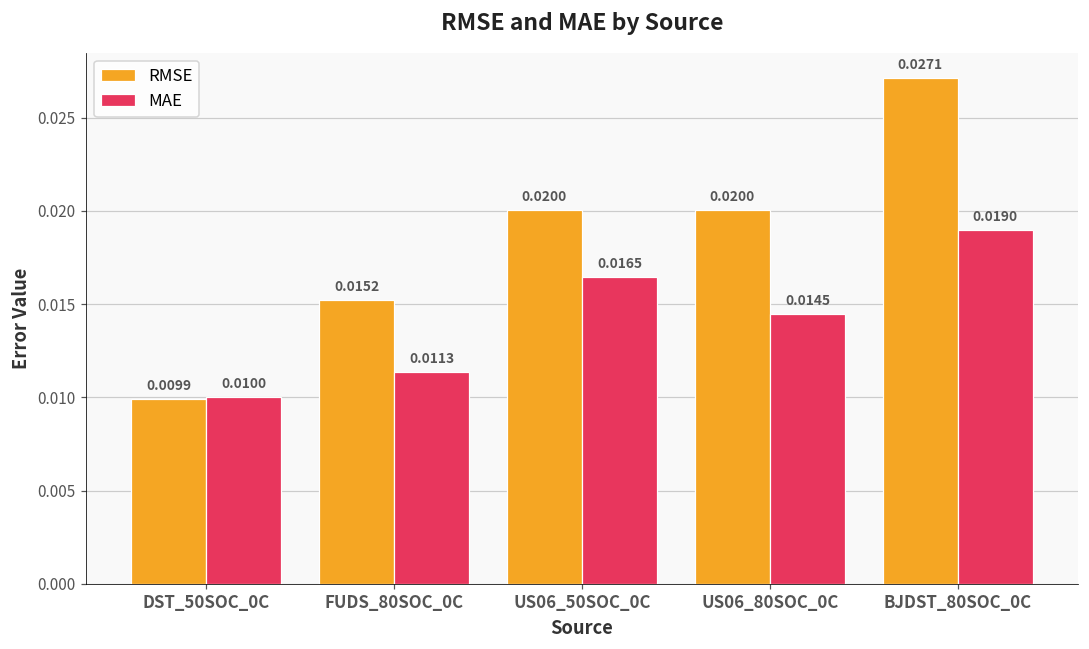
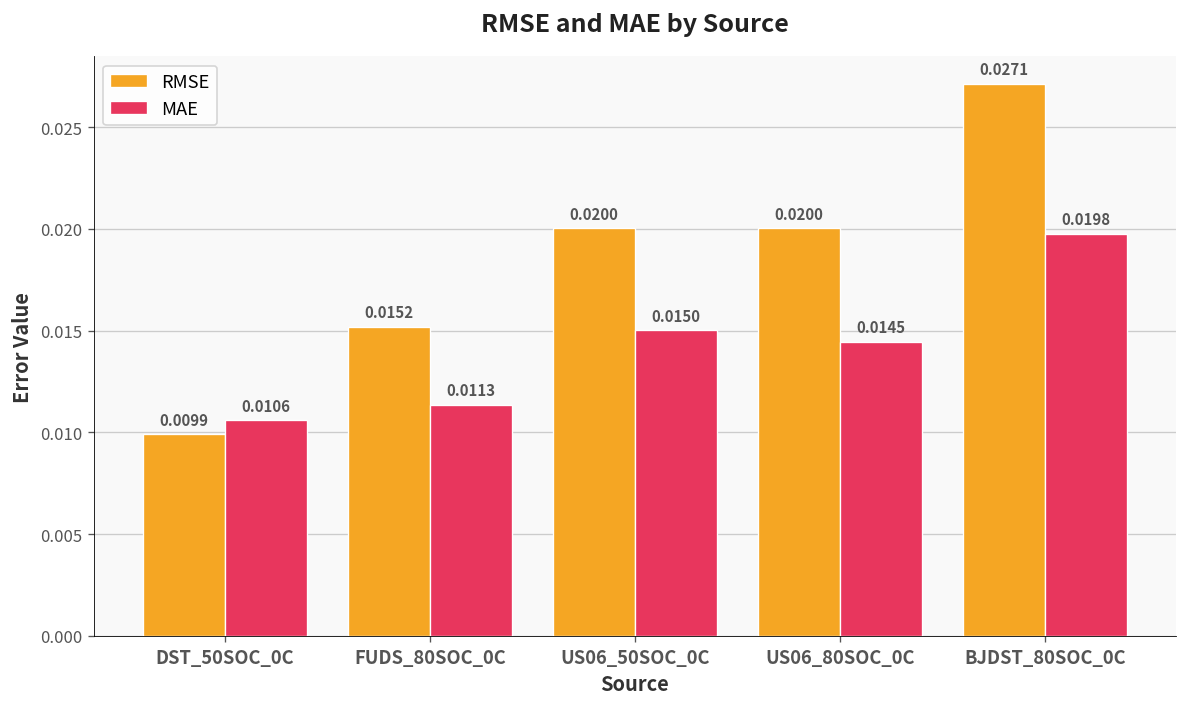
  {
    "RMSE": {
      "DST_50SOC_0C": 0.0099,
      "FUDS_80SOC_0C": 0.0152,
      "US06_50SOC_0C": 0.0200,
      "US06_80SOC_0C": 0.0200,
      "BJDST_80SOC_0C": 0.0271
    },
    "MAE": {
-     "DST_50SOC_0C": 0.0100,
+     "DST_50SOC_0C": 0.0106,
      "FUDS_80SOC_0C": 0.0113,
-     "US06_50SOC_0C": 0.0165,
+     "US06_50SOC_0C": 0.0150,
      "US06_80SOC_0C": 0.0145,
-     "BJDST_80SOC_0C": 0.0190
+     "BJDST_80SOC_0C": 0.0198
    }
  }
